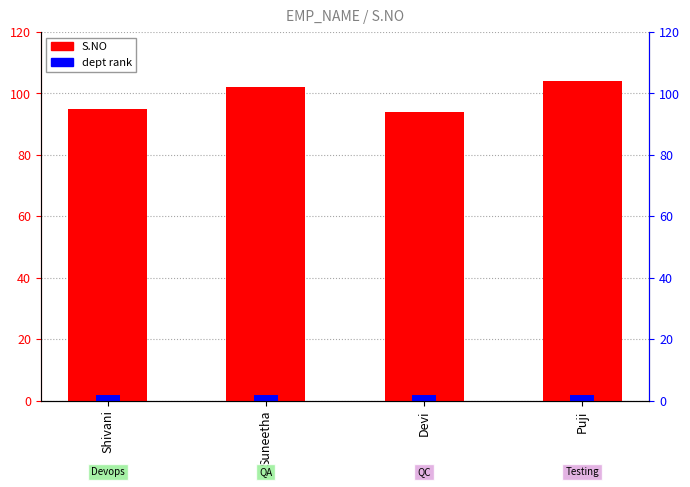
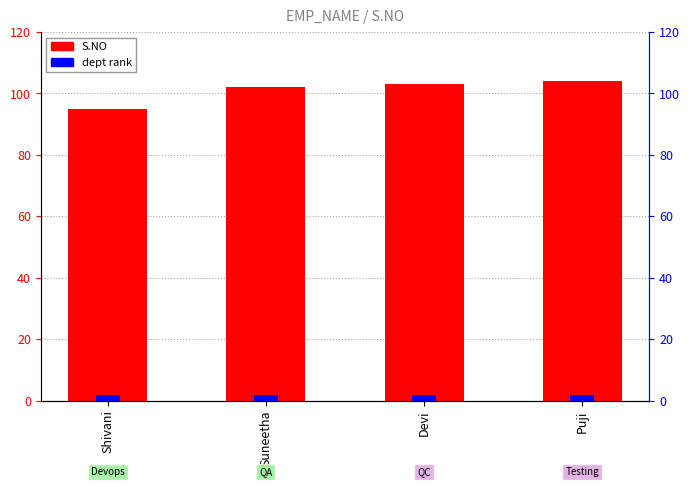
  {
    "S.NO": {
      "Shivani": 95,
      "Suneetha": 102,
-     "Devi": 94,
+     "Devi": 103,
      "Puji": 104
    }
  }
